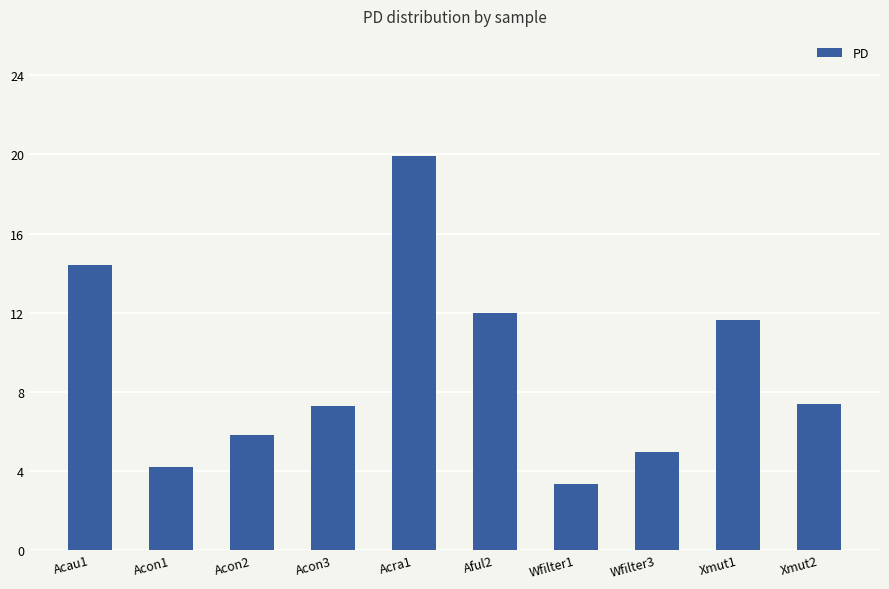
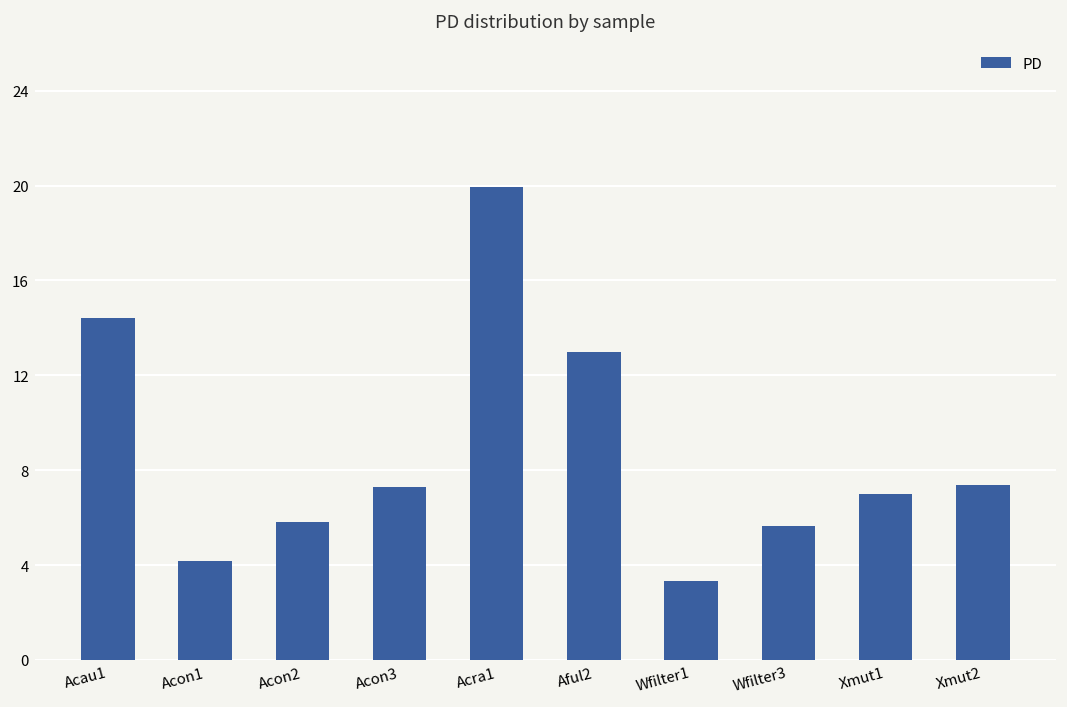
  {
    "Acau1": 14.4,
    "Acon1": 4.2,
    "Acon2": 5.8,
    "Acon3": 7.3,
    "Acra1": 19.9,
-   "Aful2": 12.0,
+   "Aful2": 13.0,
    "Wfilter1": 3.3,
-   "Wfilter3": 5.0,
-   "Xmut1": 11.6,
+   "Wfilter3": 5.7,
+   "Xmut1": 7.0,
    "Xmut2": 7.4
  }
